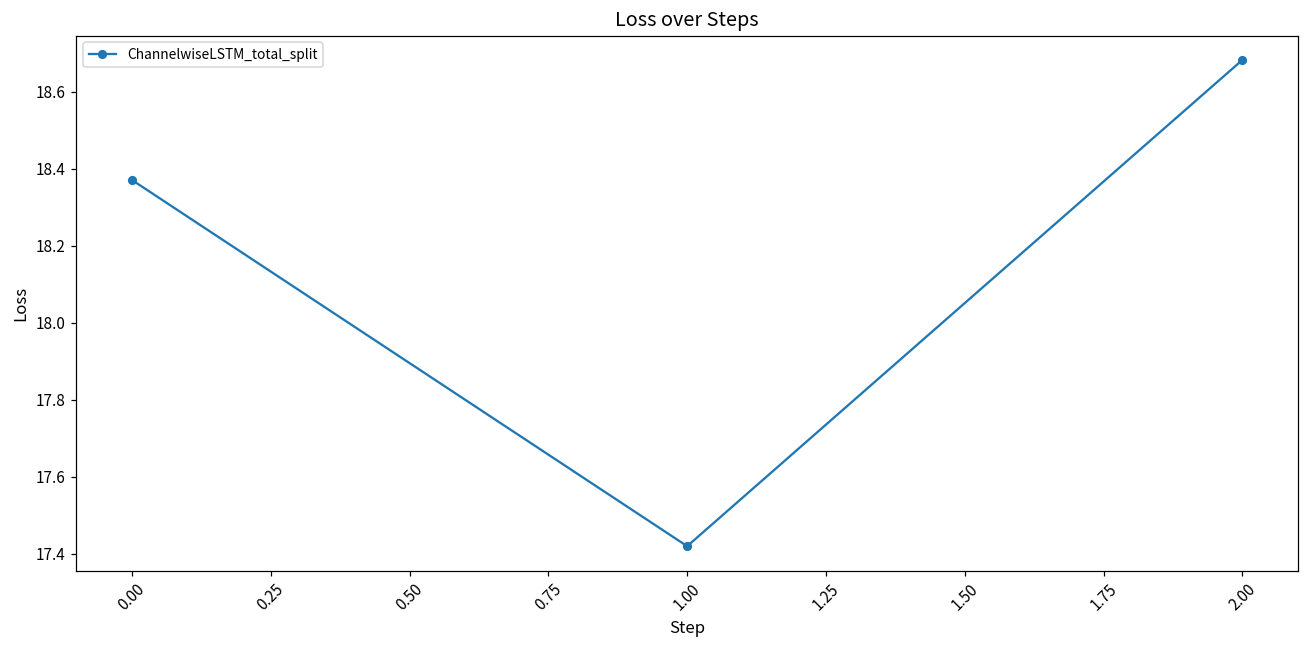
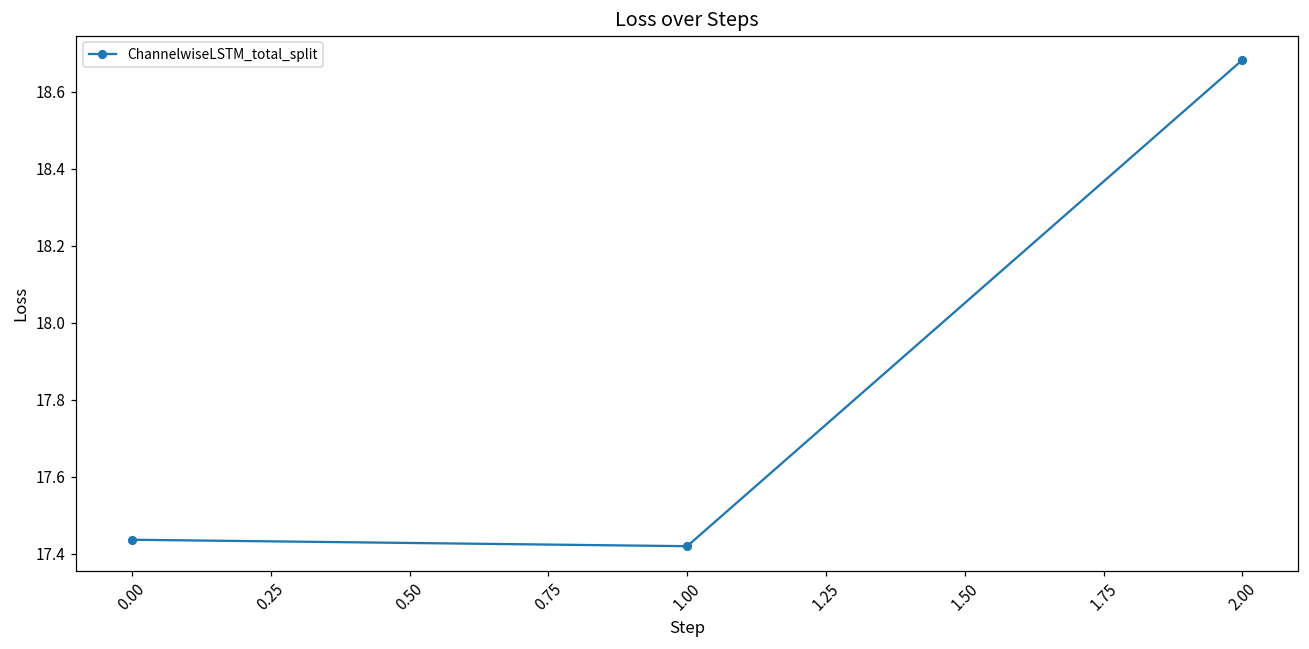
  {
-   "0.00": 18.37,
+   "0.00": 17.44,
    "1.00": 17.42,
    "2.00": 18.68
  }
